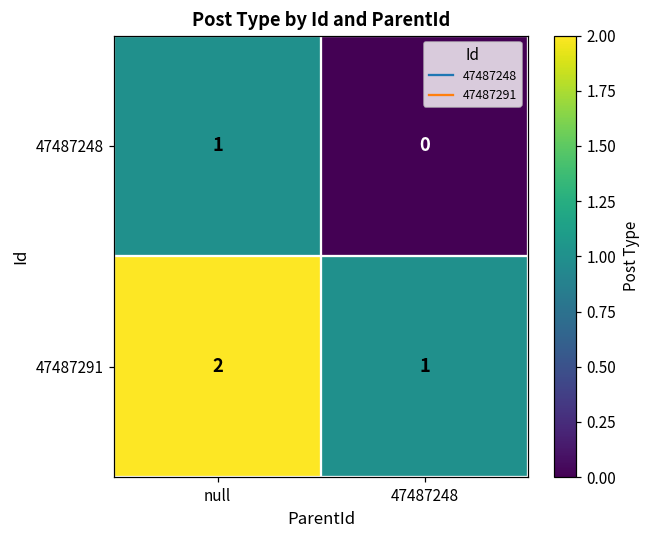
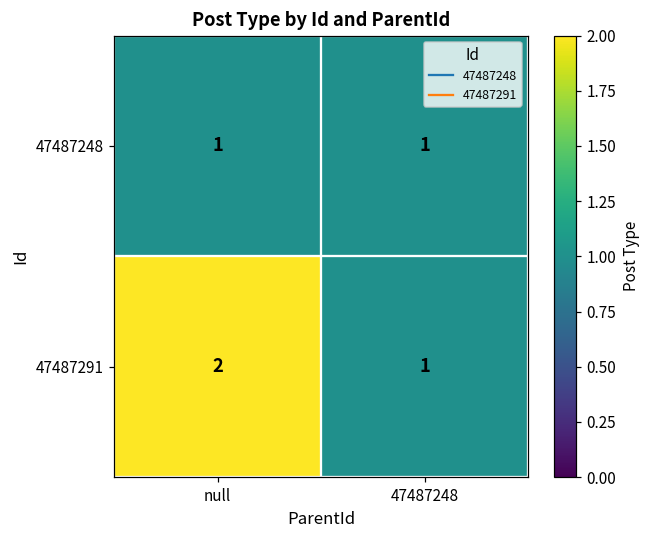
  {
    "47487248": {
      "null": 1,
-     "47487248": 0
+     "47487248": 1
    },
    "47487291": {
      "null": 2,
      "47487248": 1
    }
  }
